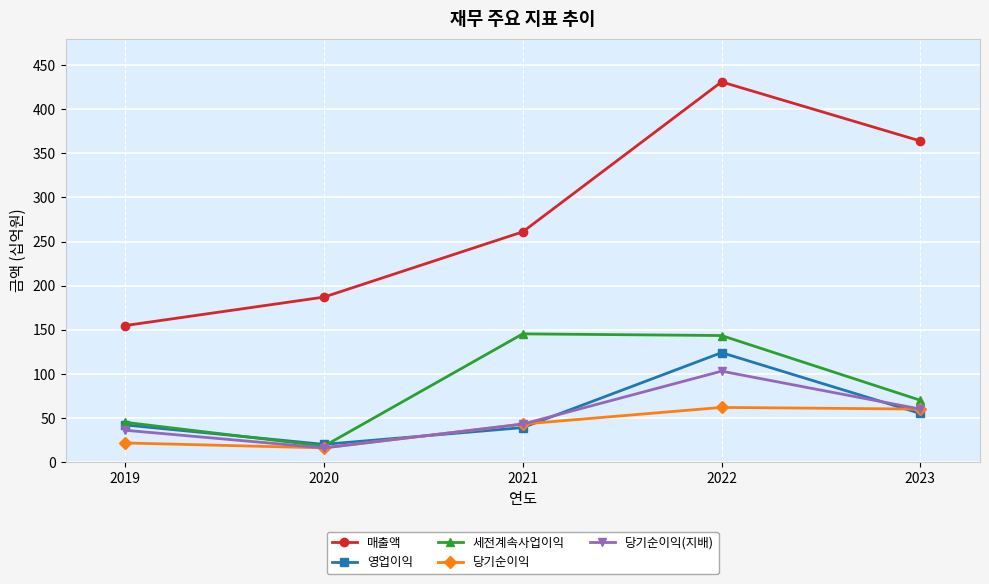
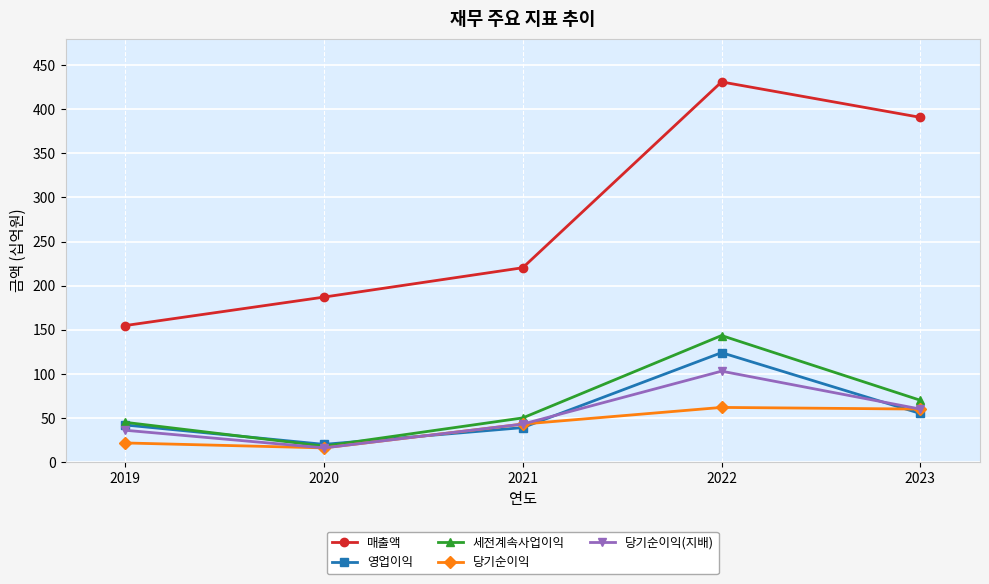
  {
    "매출액": {
      "2019": 150,
      "2020": 190,
-     "2021": 260,
+     "2021": 220,
      "2022": 430,
-     "2023": 360
+     "2023": 390
    },
    "영업이익": {
      "2019": 40,
      "2021": 40,
      "2022": 120,
      "2023": 60
    },
    "세전계속사업이익": {
      "2019": 50,
-     "2021": 150,
+     "2021": 50,
      "2022": 140,
      "2023": 70
    },
    "당기순이익": {
      "2019": 20,
      "2022": 60
    },
    "당기순이익(지배)": {
      "2019": 40,
      "2022": 100
    }
  }
